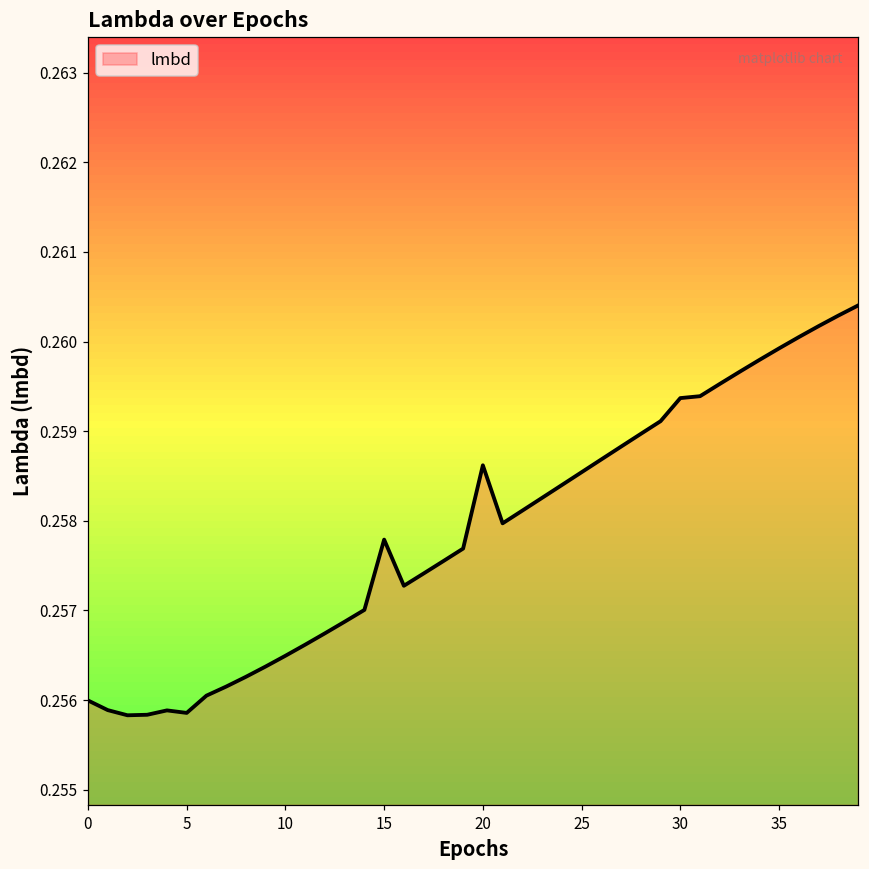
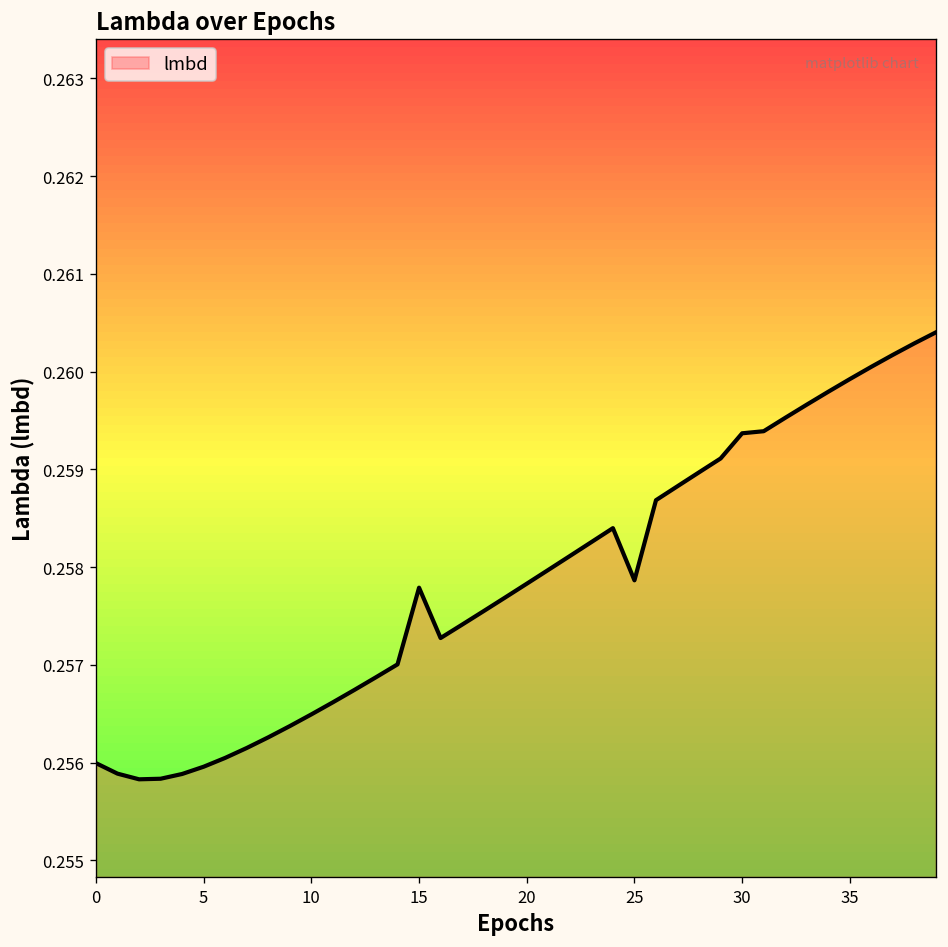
  {
    "0": 0.2560,
-   "5": 0.2559,
+   "5": 0.2560,
    "10": 0.2565,
    "15": 0.2578,
-   "20": 0.2586,
-   "25": 0.2585,
+   "20": 0.2578,
+   "25": 0.2579,
    "30": 0.2594,
    "35": 0.2599
  }
